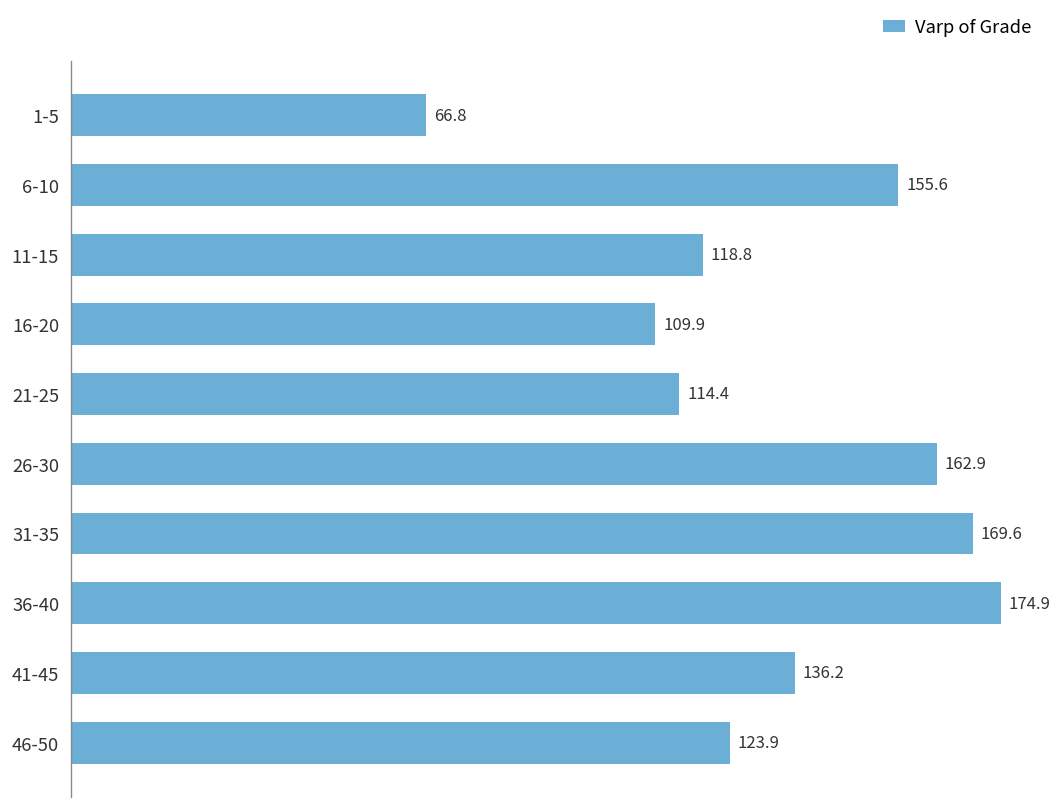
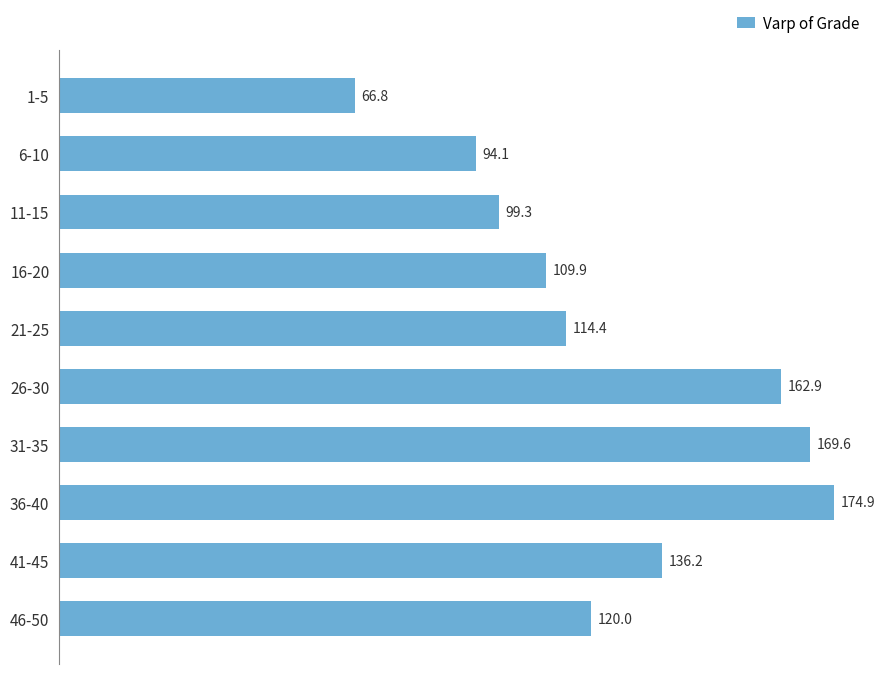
  {
    "1-5": 66.8,
-   "6-10": 155.6,
-   "11-15": 118.8,
+   "6-10": 94.1,
+   "11-15": 99.3,
    "16-20": 109.9,
    "21-25": 114.4,
    "26-30": 162.9,
    "31-35": 169.6,
    "36-40": 174.9,
    "41-45": 136.2,
-   "46-50": 123.9
+   "46-50": 120.0
  }
